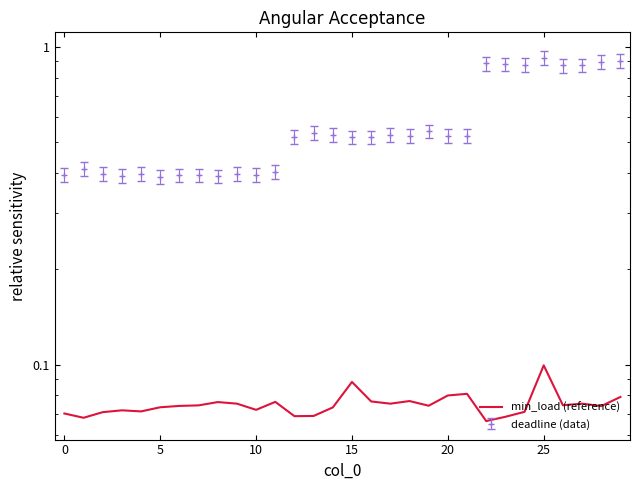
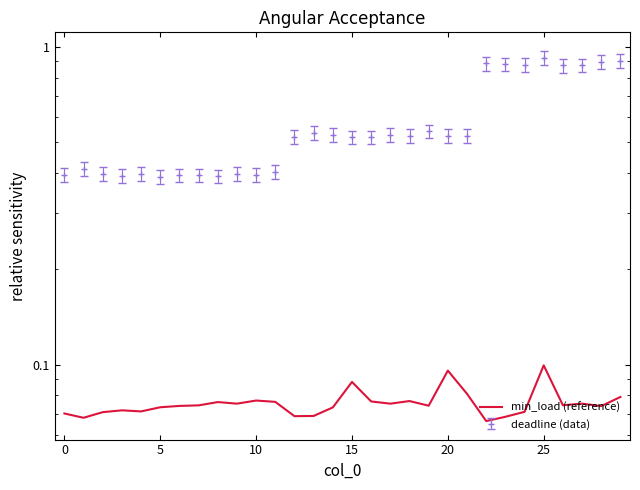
  {
    "min_load (reference)": {
      "0": 0.070,
      "5": 0.073,
-     "10": 0.072,
+     "10": 0.077,
      "15": 0.088,
-     "20": 0.080,
+     "20": 0.096,
      "25": 0.099
    }
  }
